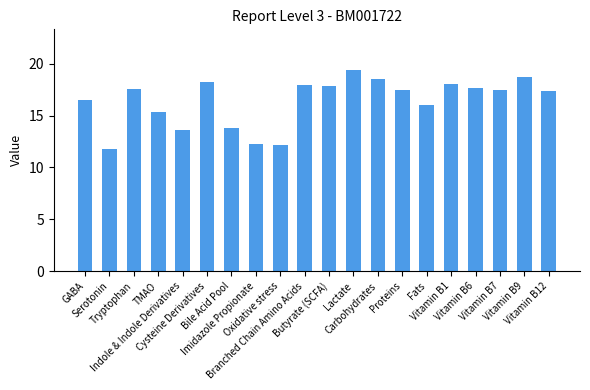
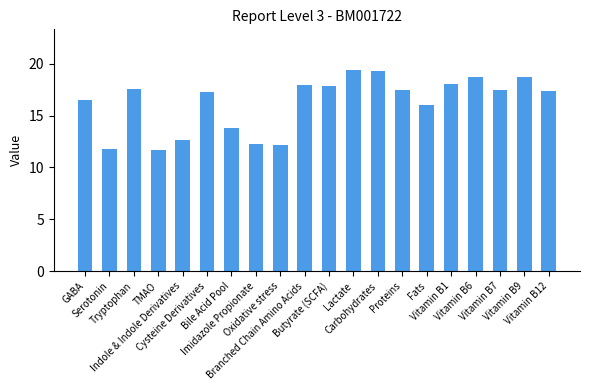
  {
    "GABA": 16.5,
    "Serotonin": 11.8,
    "Tryptophan": 17.5,
-   "TMAO": 15.4,
-   "Indole & Indole Derivatives": 13.7,
-   "Cysteine Derivatives": 18.3,
+   "TMAO": 11.7,
+   "Indole & Indole Derivatives": 12.7,
+   "Cysteine Derivatives": 17.3,
    "Bile Acid Pool": 13.8,
    "Imidazole Propionate": 12.3,
    "Oxidative stress": 12.2,
    "Branched Chain Amino Acids": 17.9,
    "Butyrate (SCFA)": 17.8,
    "Lactate": 19.4,
-   "Carbohydrates": 18.5,
+   "Carbohydrates": 19.3,
    "Proteins": 17.5,
    "Fats": 16.0,
    "Vitamin B1": 18.1,
-   "Vitamin B6": 17.7,
+   "Vitamin B6": 18.7,
    "Vitamin B7": 17.4,
    "Vitamin B9": 18.7,
    "Vitamin B12": 17.4
  }
